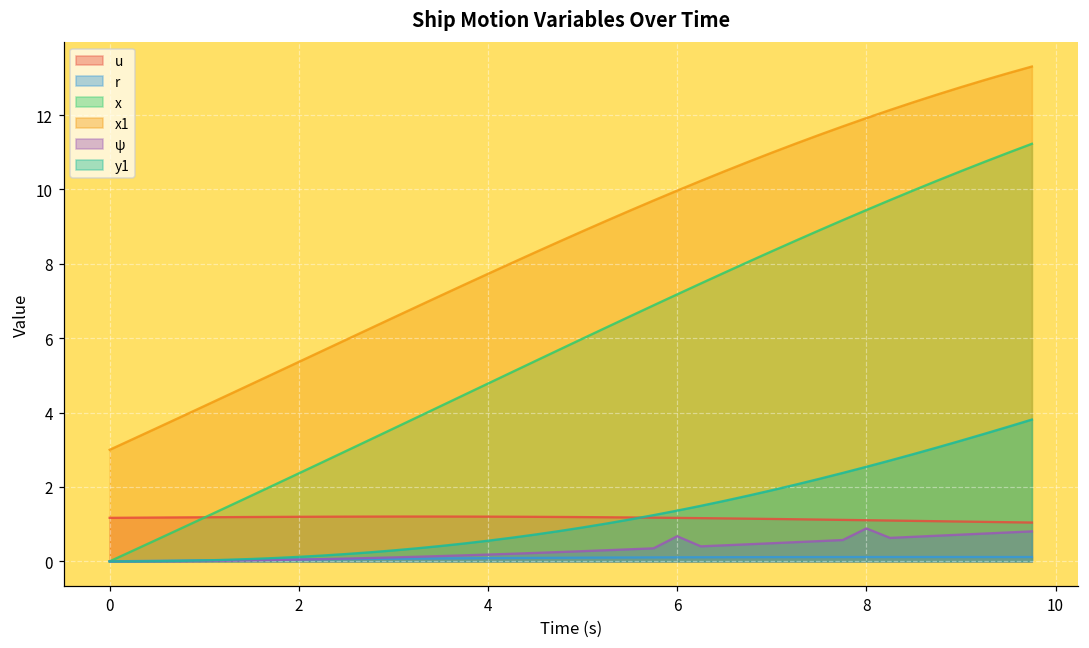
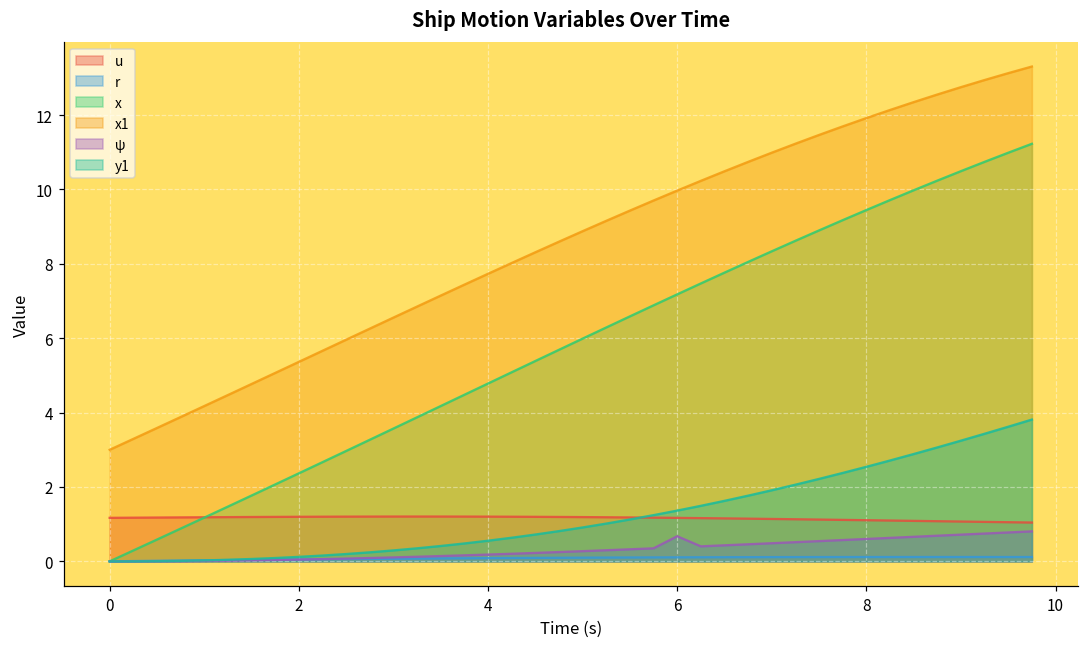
  {
    "ψ": {
      "4": 0.2,
      "6": 0.7,
-     "8": 0.9
+     "8": 0.6
    }
  }
